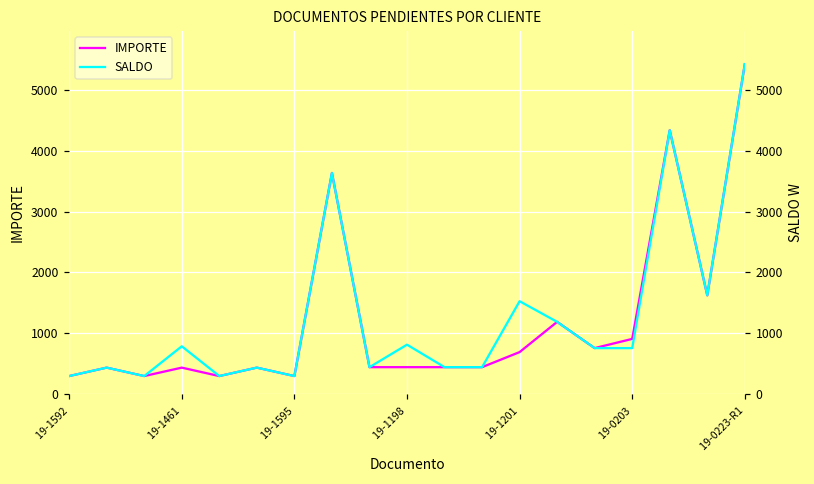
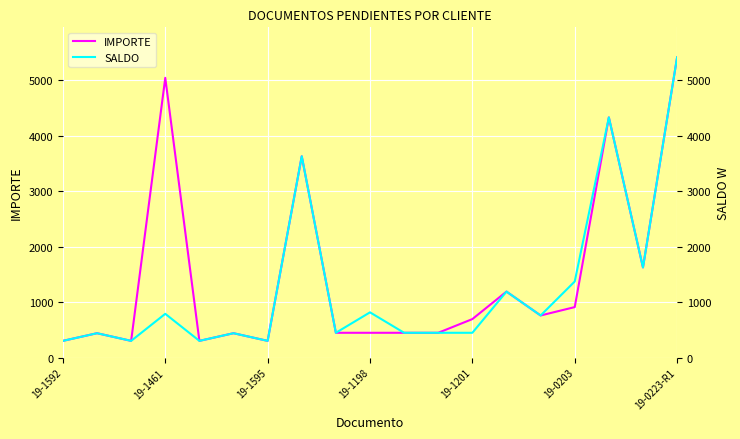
  {
    "IMPORTE": {
      "19-1592": 300,
-     "19-1461": 400,
+     "19-1461": 5000,
      "19-1595": 300,
      "19-1198": 400,
      "19-1201": 700,
      "19-0203": 900,
      "19-0223-R1": 5400
    },
    "SALDO": {
      "19-1592": 300,
      "19-1461": 800,
      "19-1595": 300,
      "19-1198": 800,
-     "19-1201": 1500,
-     "19-0203": 800,
+     "19-1201": 400,
+     "19-0203": 1400,
      "19-0223-R1": 5400
    }
  }
